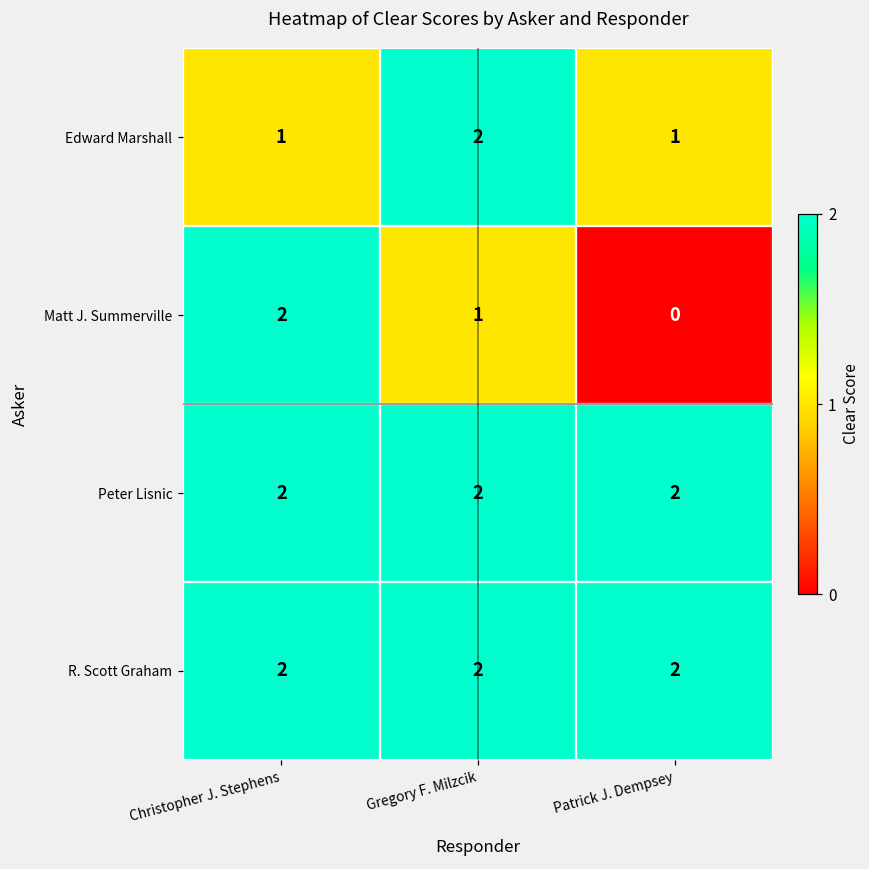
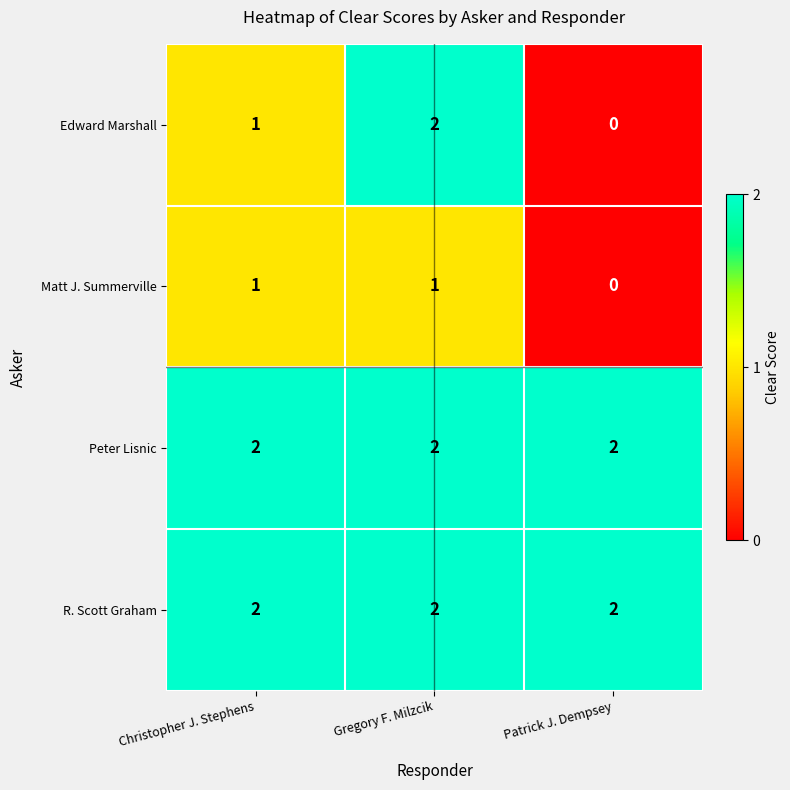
  {
    "Edward Marshall": {
      "Christopher J. Stephens": 1,
      "Gregory F. Milzcik": 2,
-     "Patrick J. Dempsey": 1
+     "Patrick J. Dempsey": 0
    },
    "Matt J. Summerville": {
-     "Christopher J. Stephens": 2,
+     "Christopher J. Stephens": 1,
      "Gregory F. Milzcik": 1,
      "Patrick J. Dempsey": 0
    },
    "Peter Lisnic": {
      "Christopher J. Stephens": 2,
      "Gregory F. Milzcik": 2,
      "Patrick J. Dempsey": 2
    },
    "R. Scott Graham": {
      "Christopher J. Stephens": 2,
      "Gregory F. Milzcik": 2,
      "Patrick J. Dempsey": 2
    }
  }
